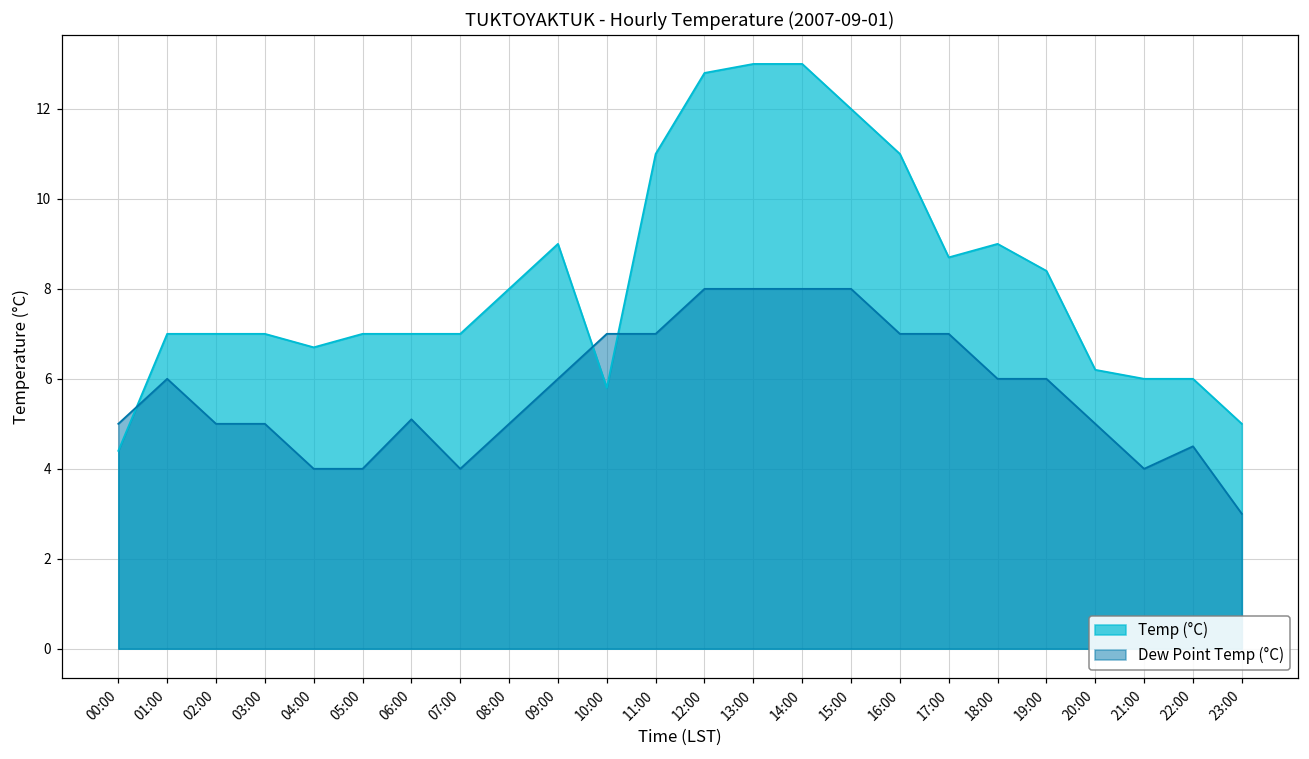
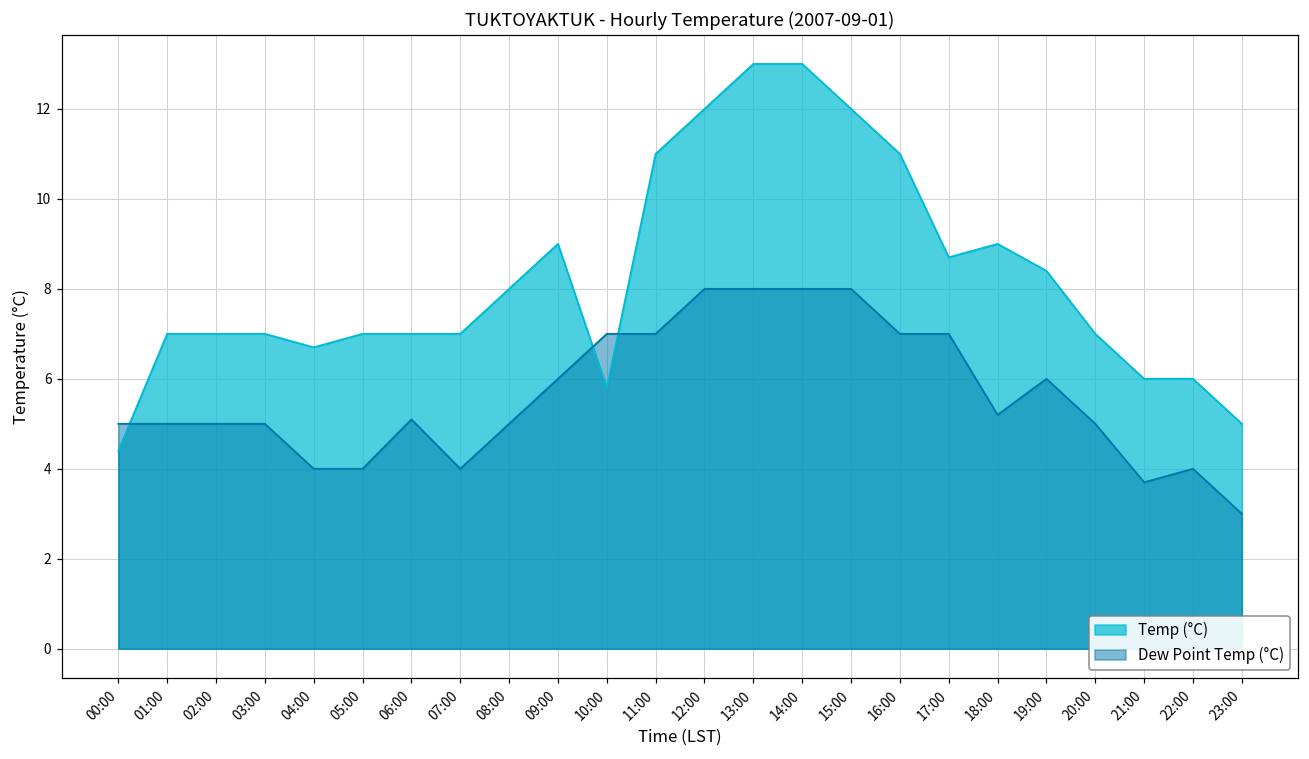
  {
    "Temp (°C)": {
      "00:00": 4.4,
      "01:00": 7.0,
      "02:00": 7.0,
      "03:00": 7.0,
      "04:00": 6.7,
      "05:00": 7.0,
      "06:00": 7.0,
      "07:00": 7.0,
      "08:00": 8.0,
      "09:00": 9.0,
      "10:00": 5.8,
      "11:00": 11.0,
-     "12:00": 12.8,
+     "12:00": 12.0,
      "13:00": 13.0,
      "14:00": 13.0,
      "15:00": 12.0,
      "16:00": 11.0,
      "17:00": 8.7,
      "18:00": 9.0,
      "19:00": 8.4,
-     "20:00": 6.2,
+     "20:00": 7.0,
      "21:00": 6.0,
      "22:00": 6.0,
      "23:00": 5.0
    },
    "Dew Point Temp (°C)": {
      "00:00": 5.0,
-     "01:00": 6,
+     "01:00": 5,
      "02:00": 5.0,
      "03:00": 5.0,
      "04:00": 4.0,
      "05:00": 4.0,
      "06:00": 5.1,
      "07:00": 4.0,
      "08:00": 5.0,
      "09:00": 6.0,
      "10:00": 7.0,
      "11:00": 7.0,
      "12:00": 8.0,
      "13:00": 8.0,
      "14:00": 8.0,
      "15:00": 8.0,
      "16:00": 7.0,
      "17:00": 7.0,
-     "18:00": 6.0,
+     "18:00": 5.2,
      "19:00": 6.0,
      "20:00": 5.0,
-     "21:00": 4.0,
-     "22:00": 4.5,
+     "21:00": 3.7,
+     "22:00": 4.0,
      "23:00": 3.0
    }
  }
